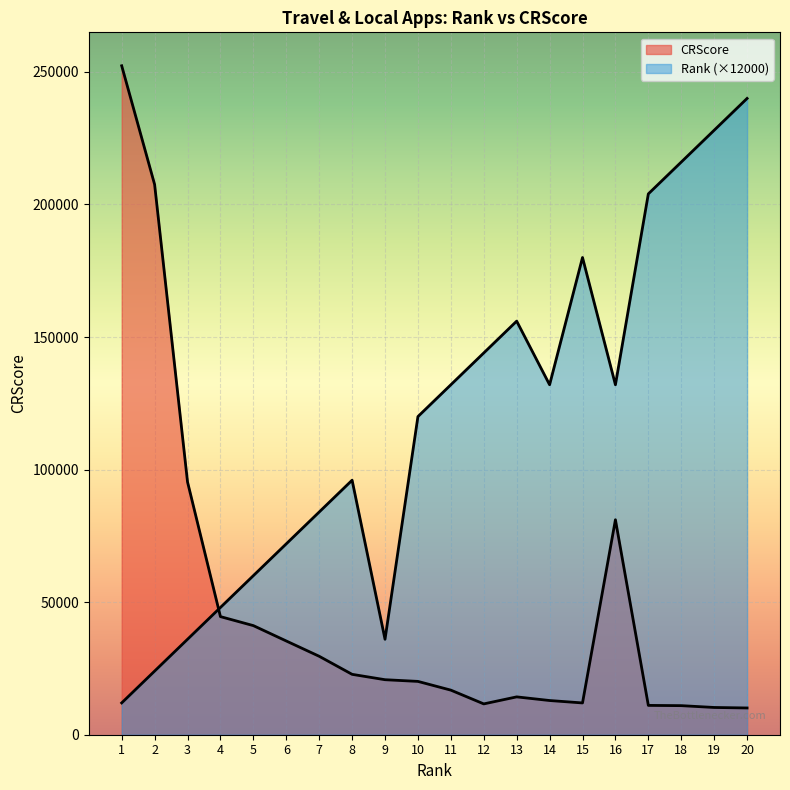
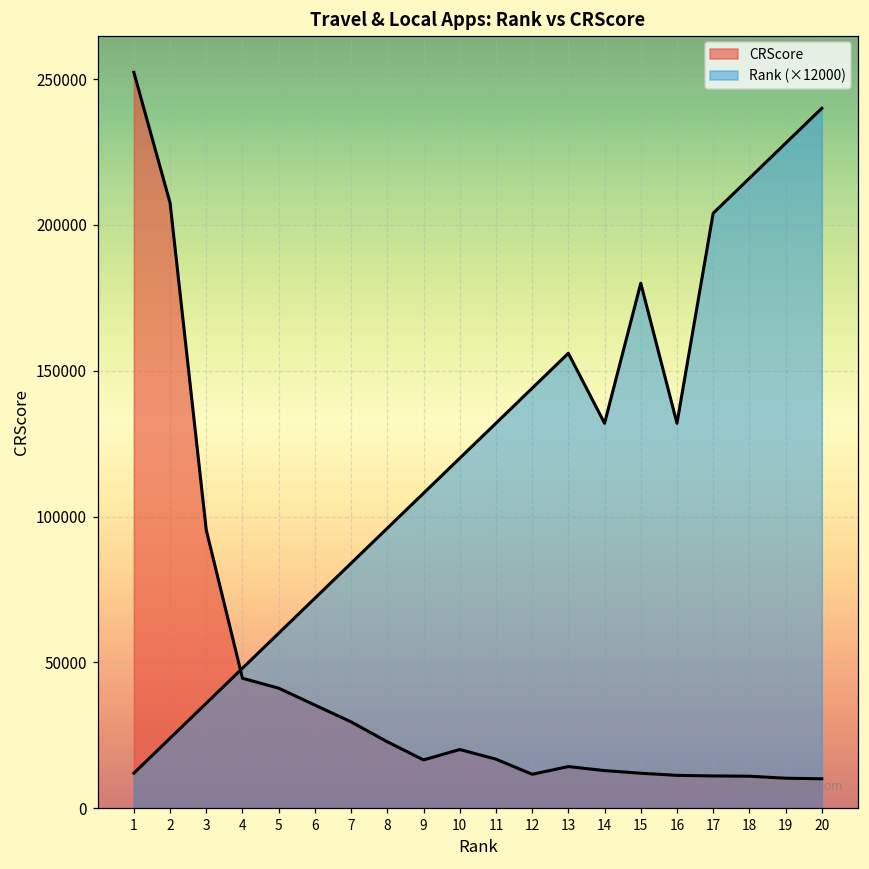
  {
    "CRScore": {
      "1": 252000,
      "2": 208000,
      "3": 95000,
      "4": 45000,
      "5": 41000,
      "6": 35000,
      "7": 30000,
      "8": 23000,
-     "9": 21000,
+     "9": 17000,
      "10": 20000,
      "11": 17000,
      "12": 12000,
      "13": 14000,
      "14": 13000,
      "15": 12000,
-     "16": 81000,
+     "16": 11000,
      "17": 11000,
      "18": 11000,
      "19": 10000,
      "20": 10000
    },
    "Rank (×12000)": {
      "1": 12000,
      "2": 24000,
      "3": 36000,
      "4": 48000,
      "5": 60000,
      "6": 72000,
      "7": 84000,
      "8": 96000,
-     "9": 36000,
+     "9": 108000,
      "10": 120000,
      "11": 132000,
      "12": 144000,
      "13": 156000,
      "14": 132000,
      "15": 180000,
      "16": 132000,
      "17": 204000,
      "18": 216000,
      "19": 228000,
      "20": 240000
    }
  }
